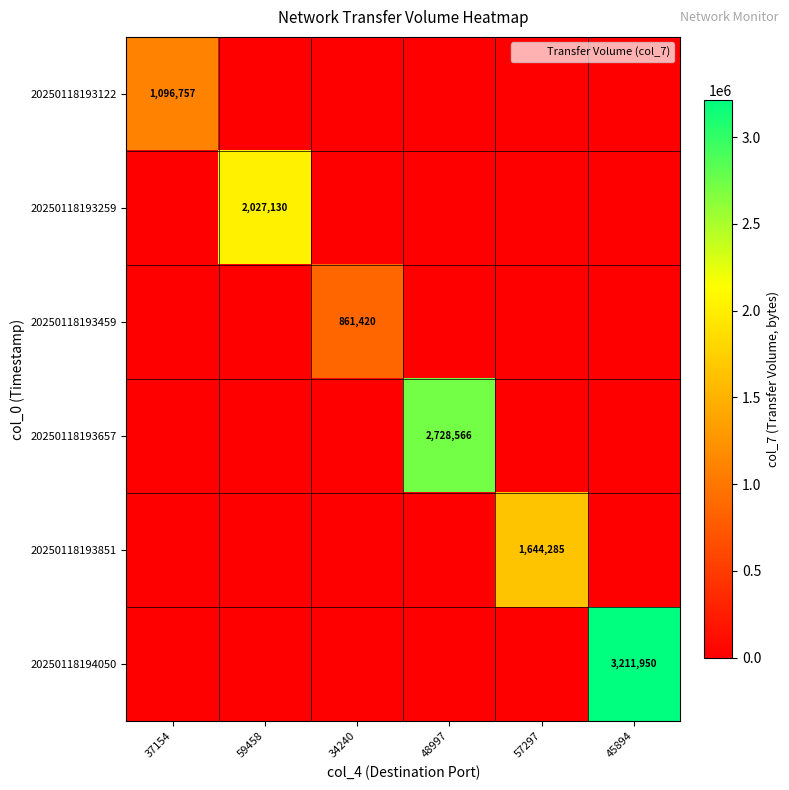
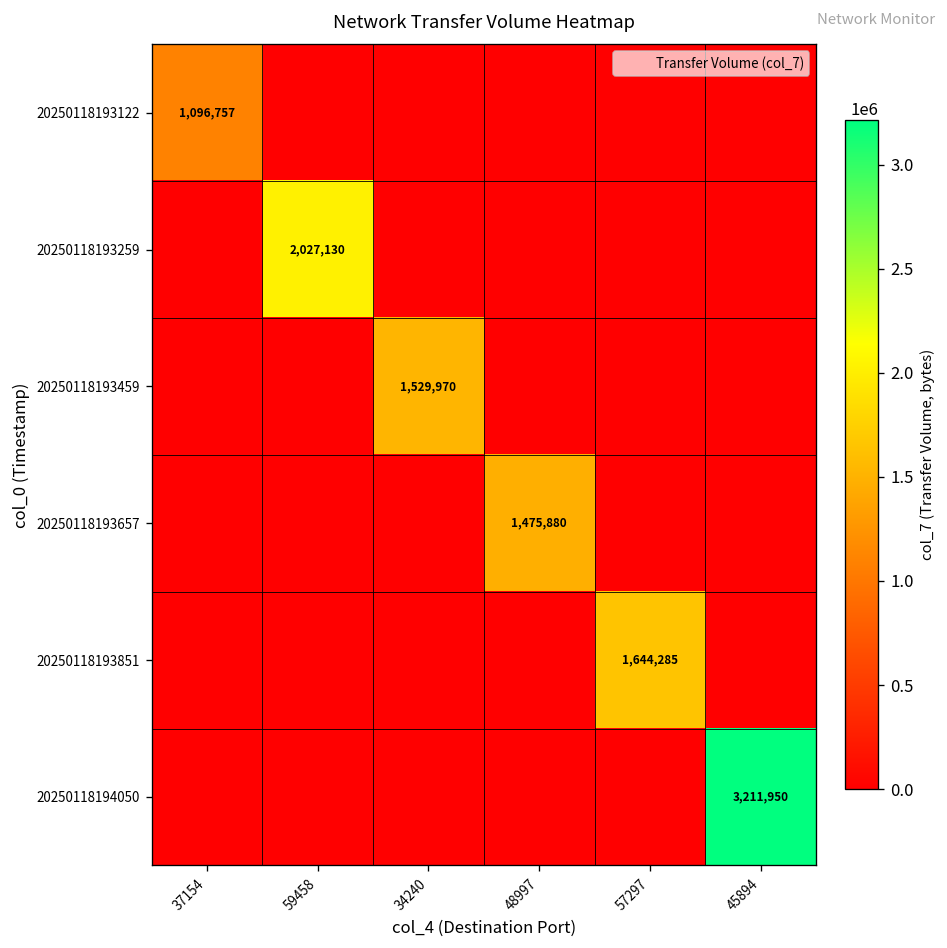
  {
    "20250118193122": {
      "37154": "1,096,757"
    },
    "20250118193259": {
      "59458": "2,027,130"
    },
    "20250118193459": {
-     "34240": "861,420"
+     "34240": "1,529,970"
    },
    "20250118193657": {
-     "48997": "2,728,566"
+     "48997": "1,475,880"
    },
    "20250118193851": {
      "57297": "1,644,285"
    },
    "20250118194050": {
      "45894": "3,211,950"
    }
  }
